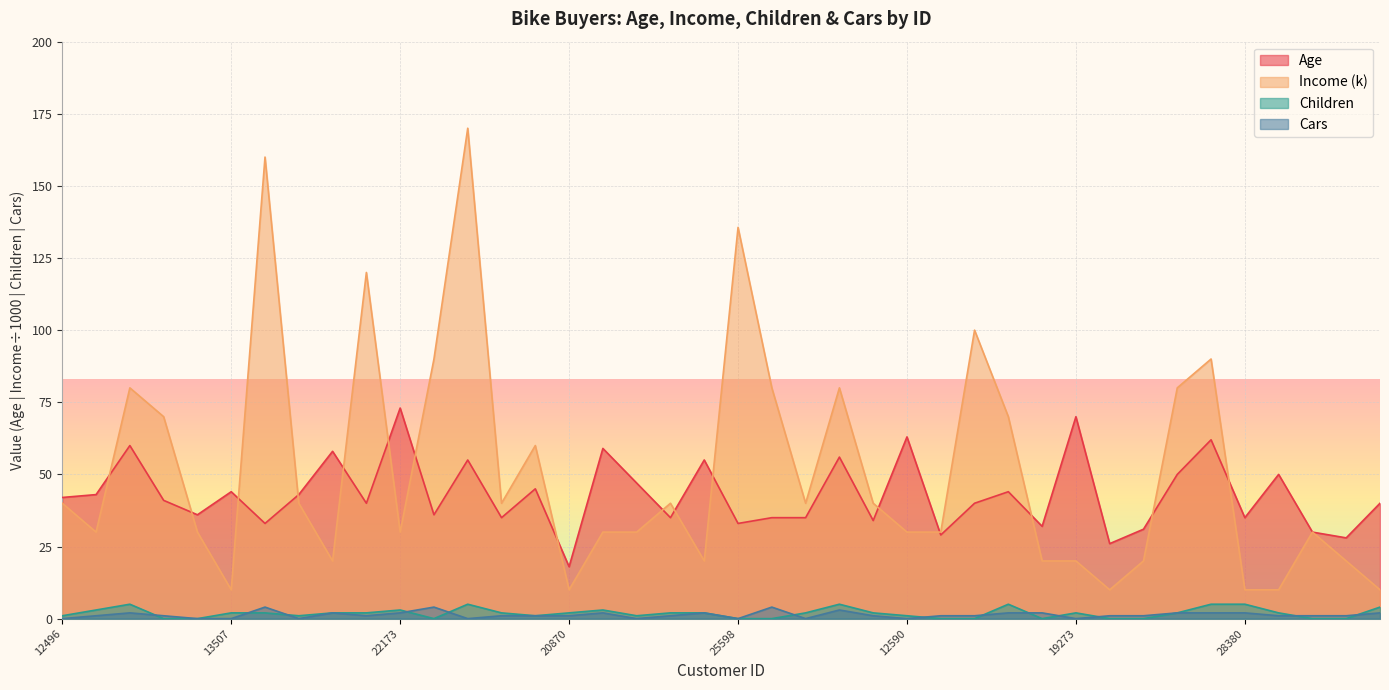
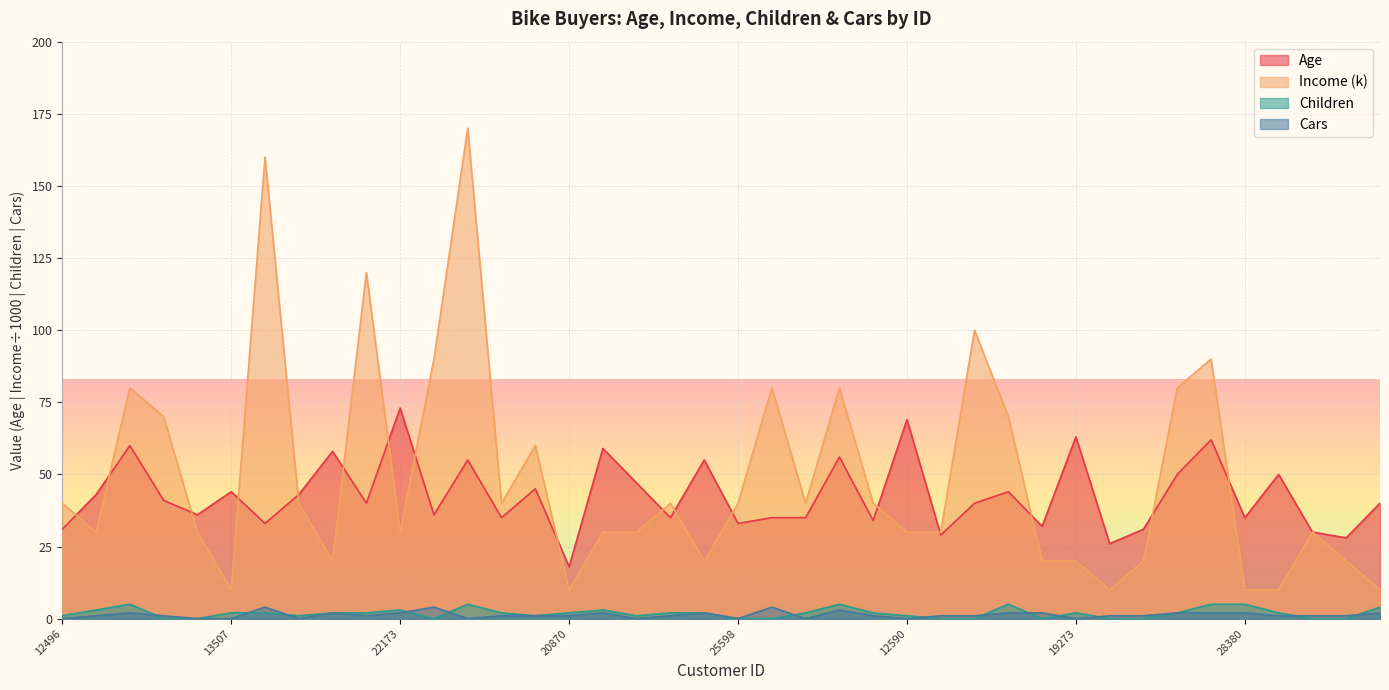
  {
    "Age": {
-     "12496": 42,
+     "12496": 31,
      "13507": 44,
      "22173": 73,
      "20870": 18,
      "25598": 33,
-     "12590": 63,
-     "19273": 70,
+     "12590": 69,
+     "19273": 63,
      "28380": 35
    },
    "Income (k)": {
      "12496": 40,
      "13507": 10,
      "22173": 30,
      "20870": 10,
-     "25598": 136,
+     "25598": 40,
      "12590": 30,
      "19273": 20,
      "28380": 10
    }
  }
